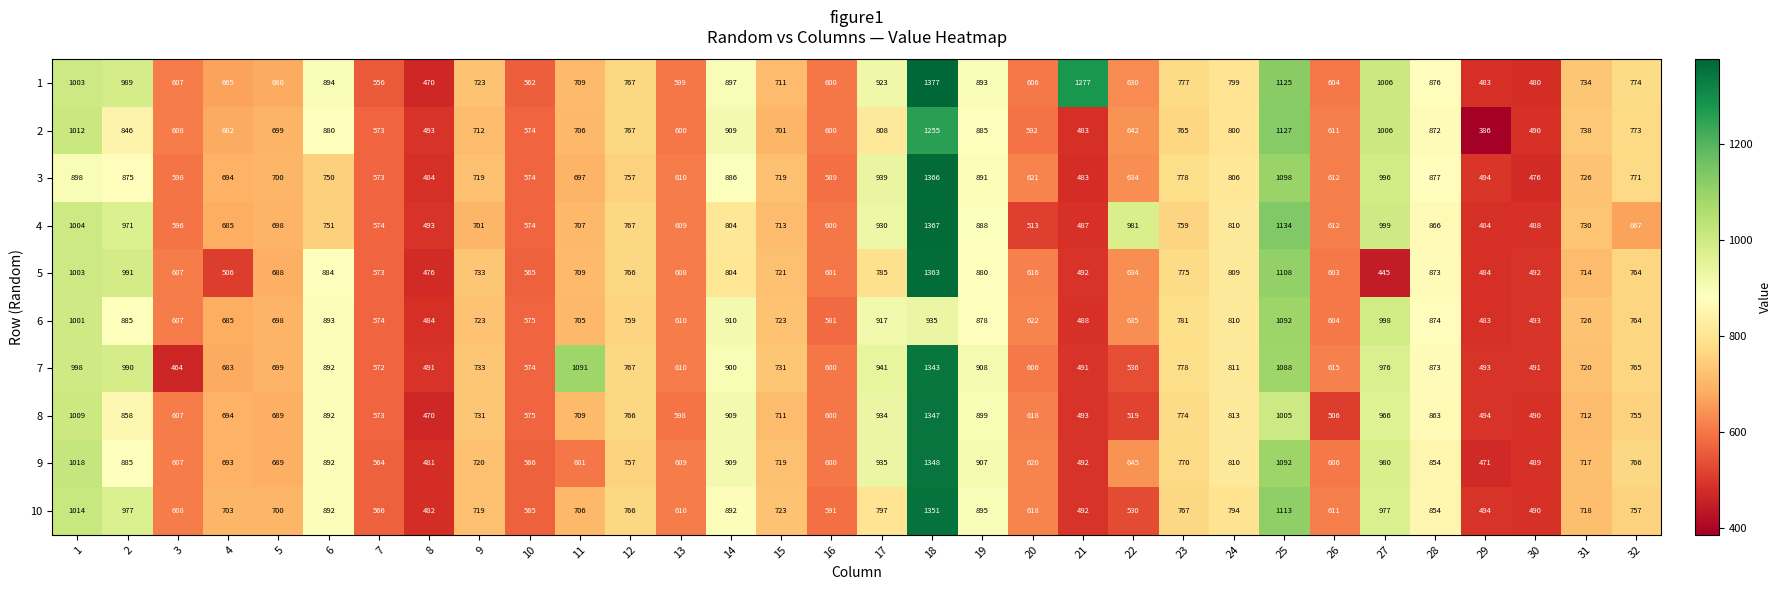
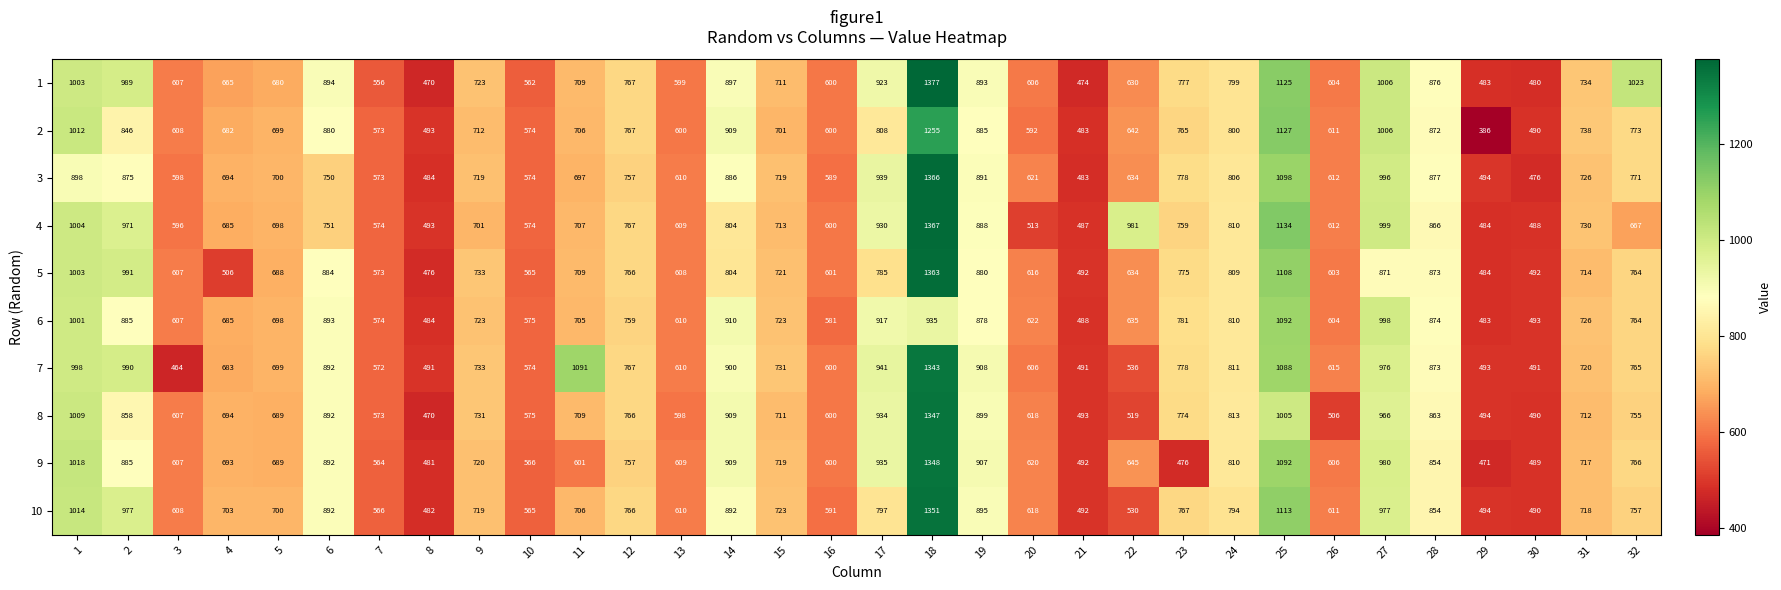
  {
    "1": {
      "1": 1003,
      "2": 989,
      "3": 607,
      "4": 665,
      "5": 680,
      "6": 894,
      "7": 556,
      "8": 470,
      "9": 723,
      "10": 562,
      "11": 709,
      "12": 767,
      "13": 599,
      "14": 897,
      "15": 711,
      "16": 600,
      "17": 923,
      "18": 1377,
      "19": 893,
      "20": 606,
-     "21": 1277,
+     "21": 474,
      "22": 630,
      "23": 777,
      "24": 799,
      "25": 1125,
      "26": 604,
      "27": 1006,
      "28": 876,
      "29": 483,
      "30": 480,
      "31": 734,
-     "32": 774
+     "32": 1023
    },
    "5": {
      "1": 1003,
      "2": 991,
      "3": 607,
      "4": 506,
      "5": 688,
      "6": 884,
      "7": 573,
      "8": 476,
      "9": 733,
      "10": 565,
      "11": 709,
      "12": 766,
      "13": 608,
      "14": 804,
      "15": 721,
      "16": 601,
      "17": 785,
      "18": 1363,
      "19": 880,
      "20": 616,
      "21": 492,
      "22": 634,
      "23": 775,
      "24": 809,
      "25": 1108,
      "26": 603,
-     "27": 445,
+     "27": 871,
      "28": 873,
      "29": 484,
      "30": 492,
      "31": 714,
      "32": 764
    },
    "9": {
      "1": 1018,
      "2": 885,
      "3": 607,
      "4": 693,
      "5": 689,
      "6": 892,
      "7": 564,
      "8": 481,
      "9": 720,
      "10": 566,
      "11": 601,
      "12": 757,
      "13": 609,
      "14": 909,
      "15": 719,
      "16": 600,
      "17": 935,
      "18": 1348,
      "19": 907,
      "20": 620,
      "21": 492,
      "22": 645,
-     "23": 770,
+     "23": 476,
      "24": 810,
      "25": 1092,
      "26": 606,
      "27": 980,
      "28": 854,
      "29": 471,
      "30": 489,
      "31": 717,
      "32": 766
    }
  }
